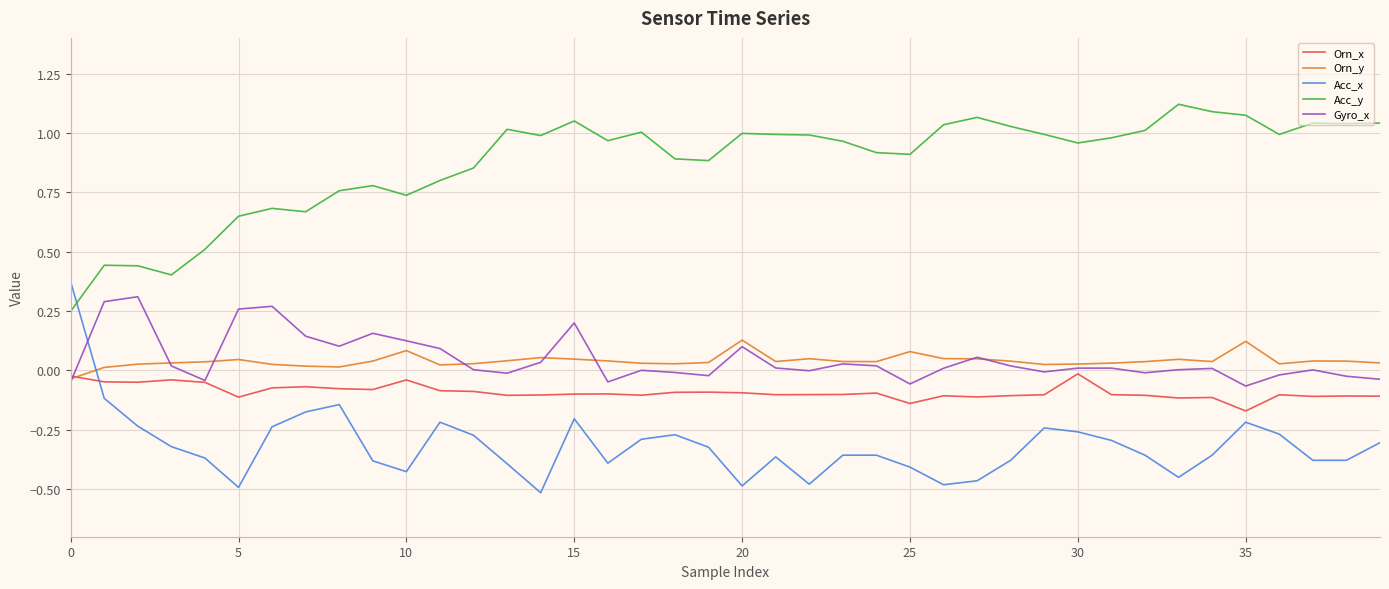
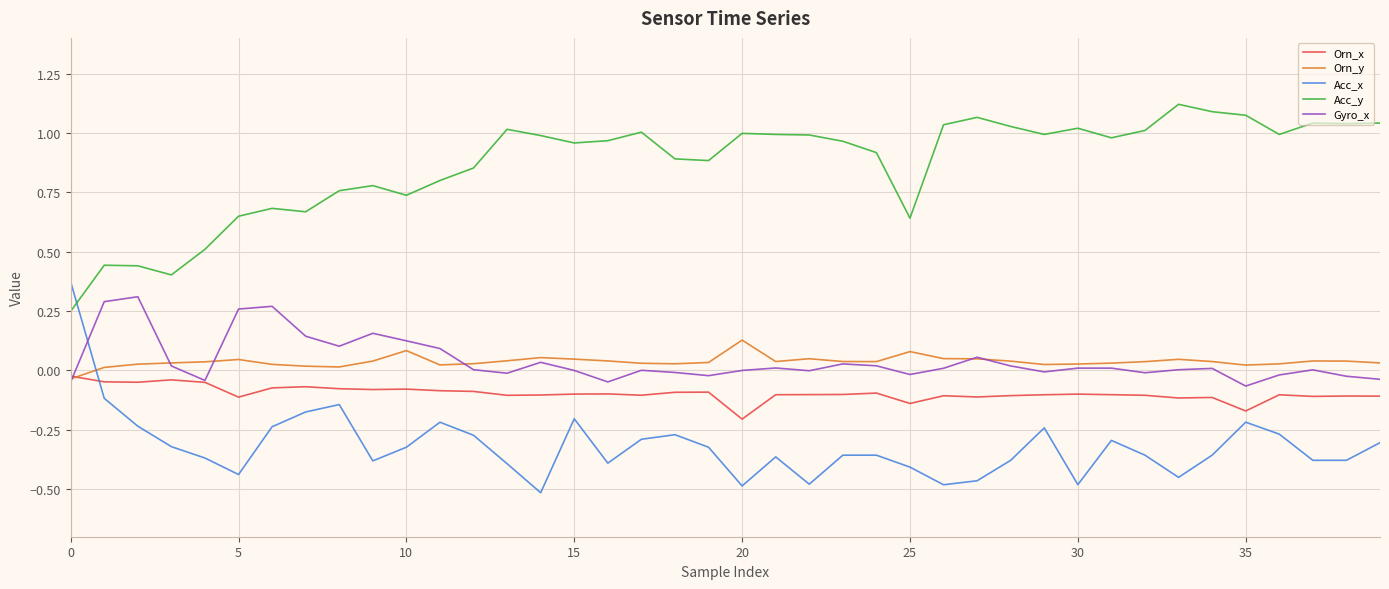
  {
    "Orn_x": {
      "0": -0.02,
      "5": -0.11,
-     "10": -0.04,
+     "10": -0.08,
      "15": -0.10,
-     "20": -0.09,
+     "20": -0.20,
      "25": -0.14,
-     "30": -0.01,
+     "30": -0.10,
      "35": -0.17
    },
    "Orn_y": {
      "0": -0.04,
      "5": 0.05,
      "10": 0.08,
      "15": 0.05,
      "20": 0.13,
      "25": 0.08,
      "30": 0.03,
-     "35": 0.12
+     "35": 0.02
    },
    "Acc_x": {
      "0": 0.37,
-     "5": -0.49,
-     "10": -0.43,
+     "5": -0.44,
+     "10": -0.32,
      "15": -0.20,
      "20": -0.49,
      "25": -0.41,
-     "30": -0.26,
+     "30": -0.48,
      "35": -0.22
    },
    "Acc_y": {
      "0": 0.25,
      "5": 0.65,
      "10": 0.74,
-     "15": 1.05,
+     "15": 0.96,
      "20": 1.00,
-     "25": 0.91,
-     "30": 0.96,
+     "25": 0.64,
+     "30": 1.02,
      "35": 1.07
    },
    "Gyro_x": {
      "0": -0.05,
      "5": 0.26,
      "10": 0.12,
-     "15": 0.2,
-     "20": 0.1,
-     "25": -0.06,
+     "15": 0.0,
+     "20": 0.0,
+     "25": -0.02,
      "30": 0.01,
      "35": -0.07
    }
  }
